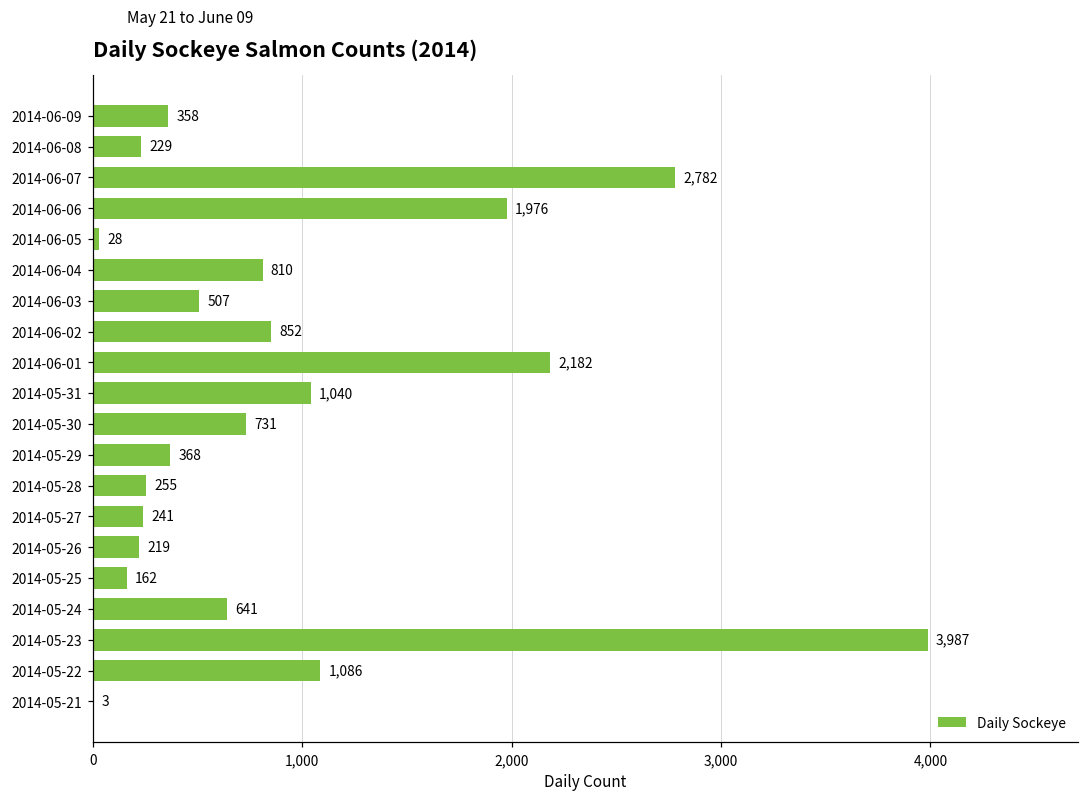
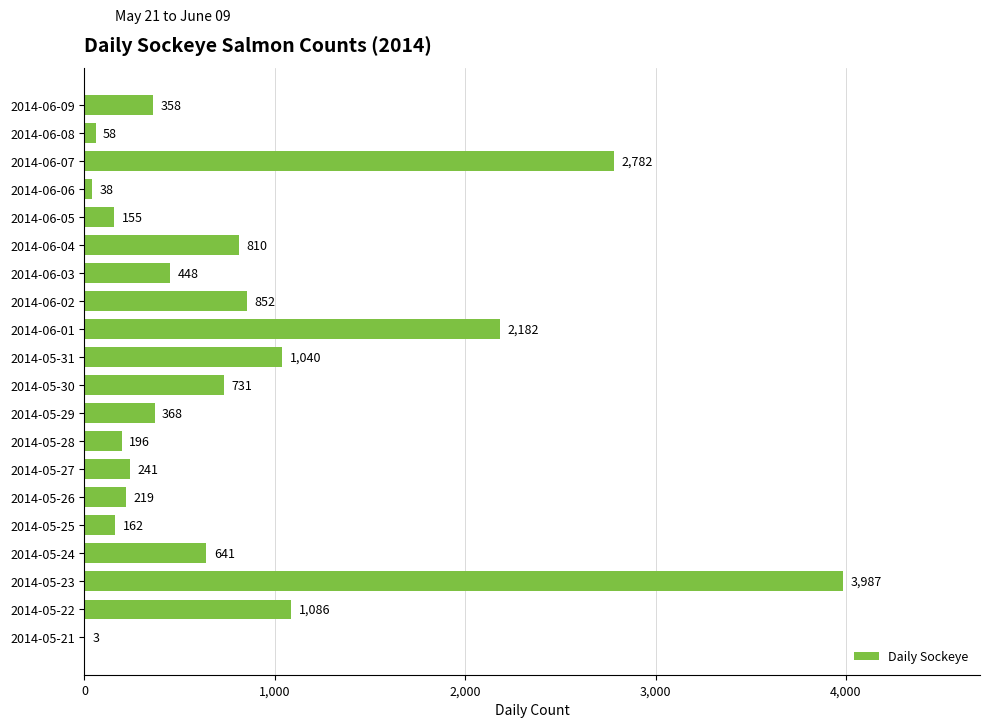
  {
    "2014-06-09": "358",
-   "2014-06-08": "229",
+   "2014-06-08": "58",
    "2014-06-07": "2,782",
-   "2014-06-06": "1,976",
-   "2014-06-05": "28",
+   "2014-06-06": "38",
+   "2014-06-05": "155",
    "2014-06-04": "810",
-   "2014-06-03": "507",
+   "2014-06-03": "448",
    "2014-06-02": "852",
    "2014-06-01": "2,182",
    "2014-05-31": "1,040",
    "2014-05-30": "731",
    "2014-05-29": "368",
-   "2014-05-28": "255",
+   "2014-05-28": "196",
    "2014-05-27": "241",
    "2014-05-26": "219",
    "2014-05-25": "162",
    "2014-05-24": "641",
    "2014-05-23": "3,987",
    "2014-05-22": "1,086",
    "2014-05-21": "3"
  }
